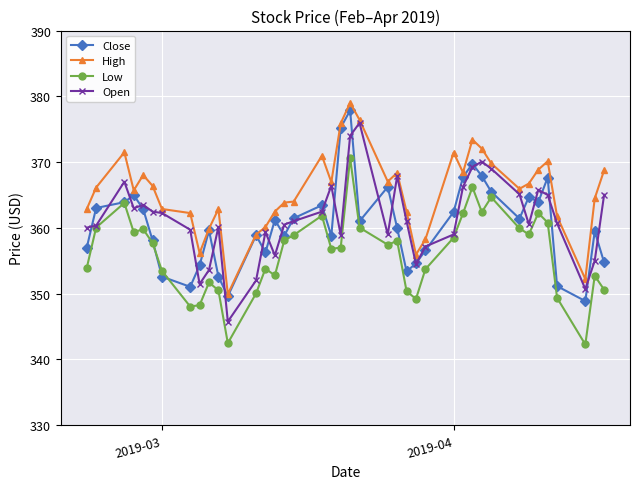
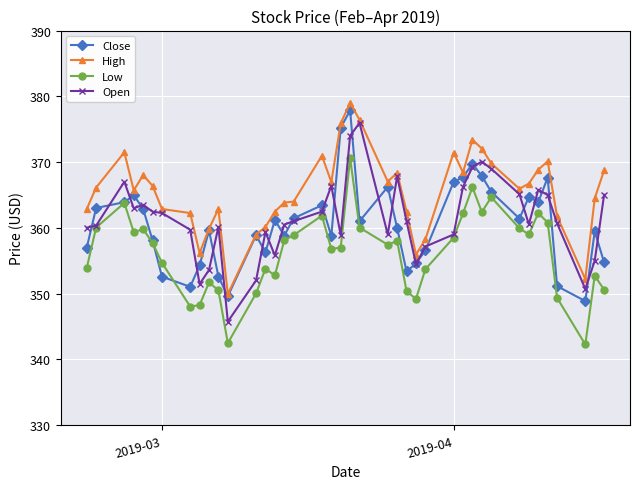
  {
    "Close": {
      "2019-03": 353,
-     "2019-04": 362
+     "2019-04": 367
    },
    "High": {
      "2019-03": 363,
      "2019-04": 371
    },
    "Low": {
-     "2019-03": 353,
+     "2019-03": 355,
      "2019-04": 359
    },
    "Open": {
      "2019-03": 362,
      "2019-04": 359
    }
  }
